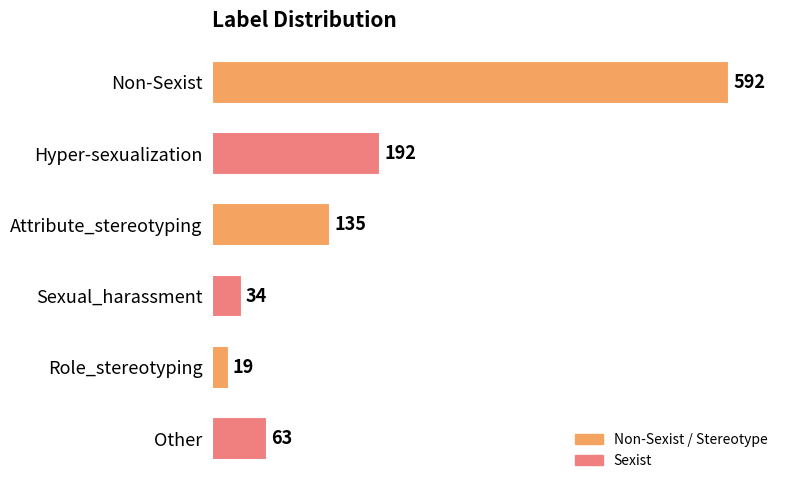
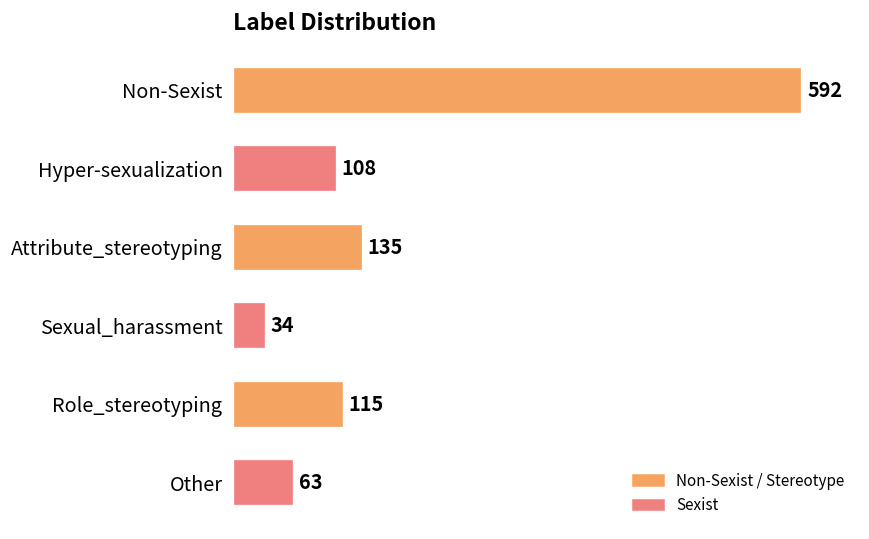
  {
    "Non-Sexist": 592,
-   "Hyper-sexualization": 192,
+   "Hyper-sexualization": 108,
    "Attribute_stereotyping": 135,
    "Sexual_harassment": 34,
-   "Role_stereotyping": 19,
+   "Role_stereotyping": 115,
    "Other": 63
  }
